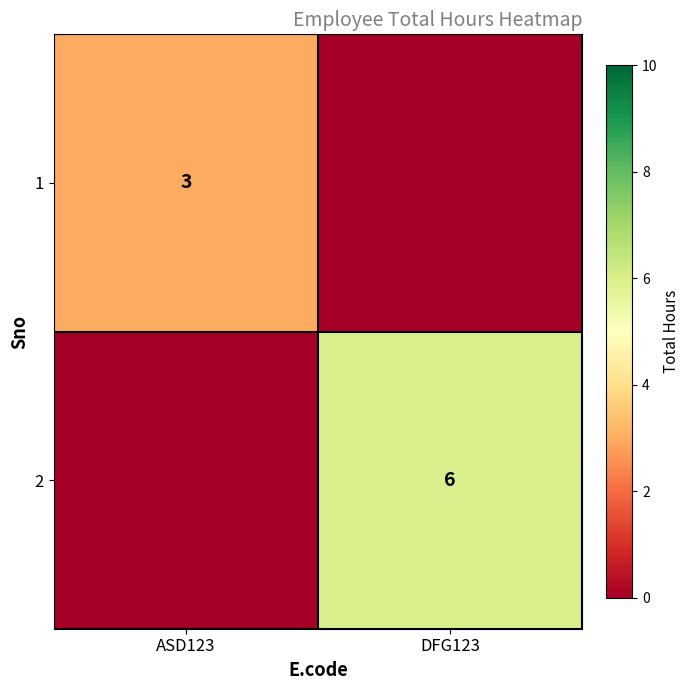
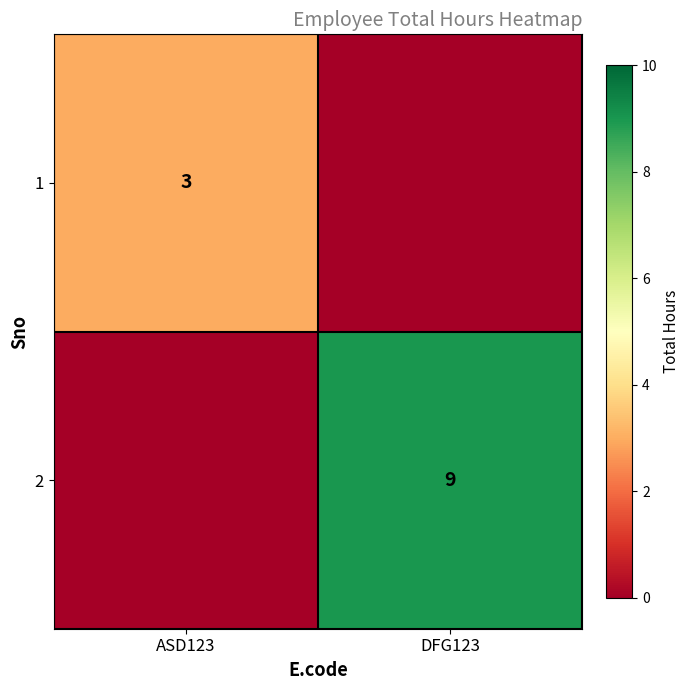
  {
    "1": {
      "ASD123": 3
    },
    "2": {
-     "DFG123": 6
+     "DFG123": 9
    }
  }
